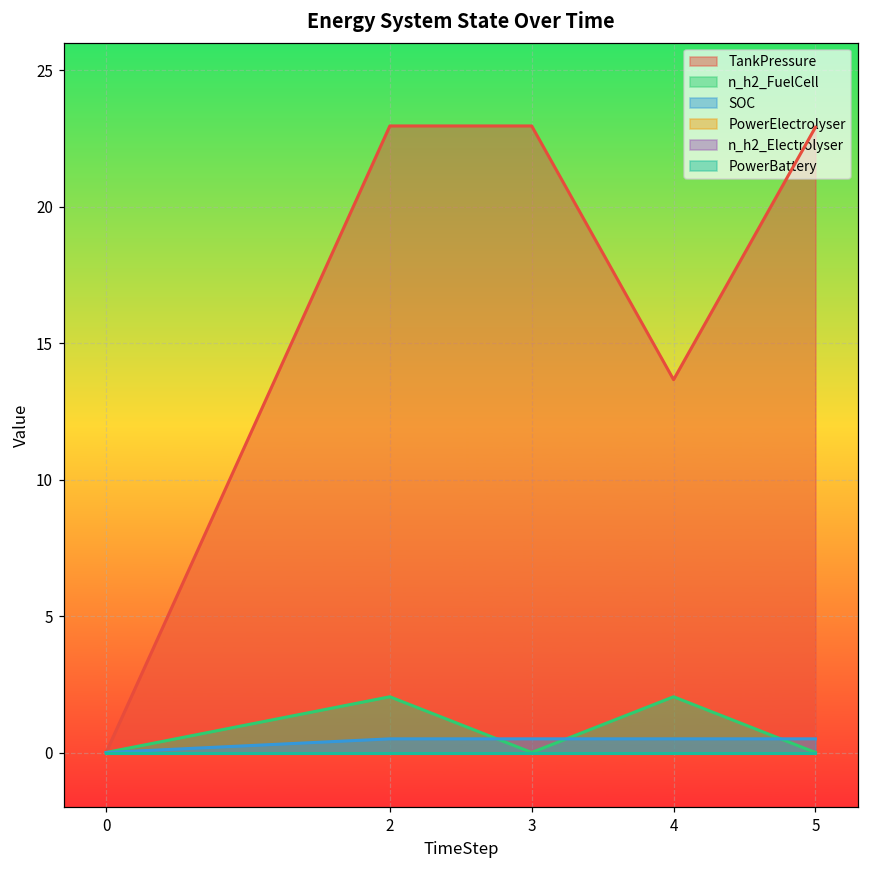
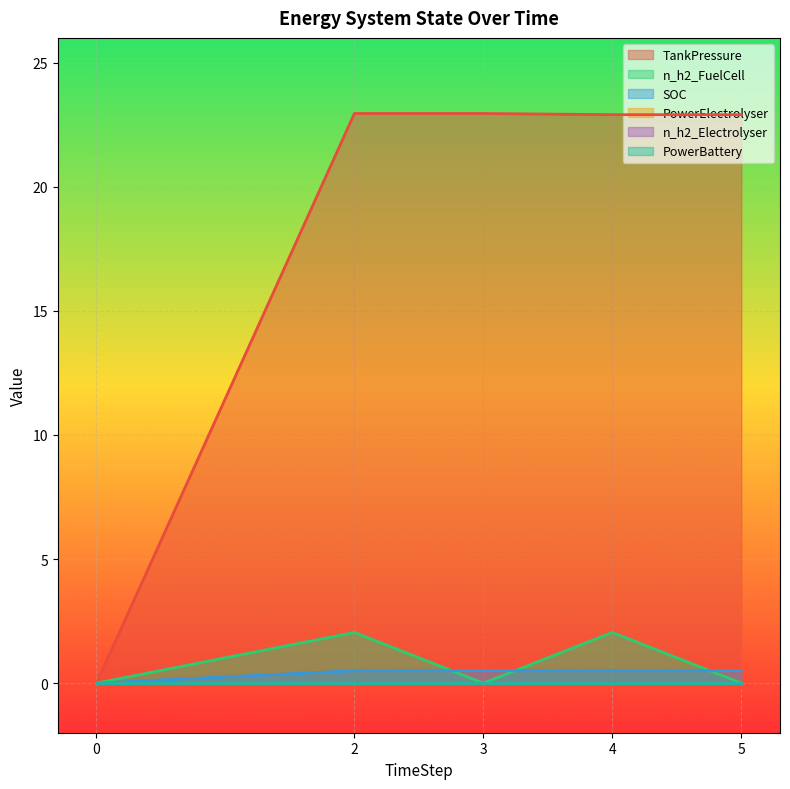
  {
    "TankPressure": {
      "2": 23.0,
      "3": 23.0,
-     "4": 13.7
+     "4": 22.9
    }
  }
